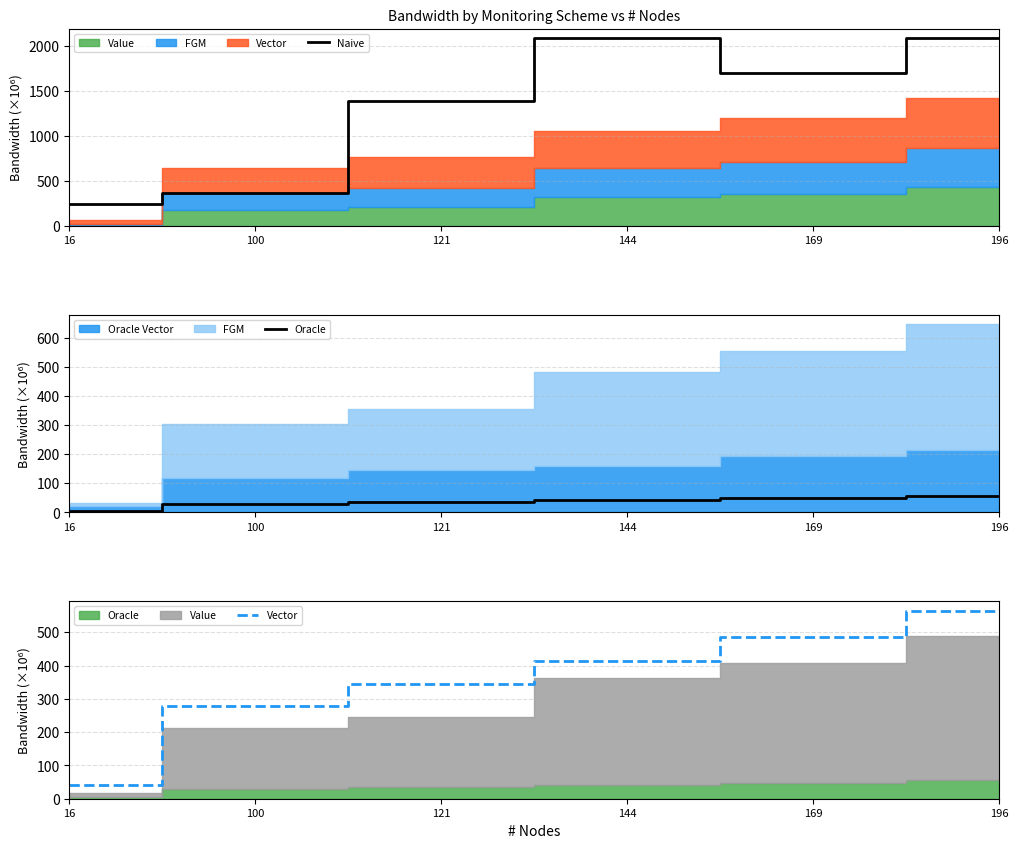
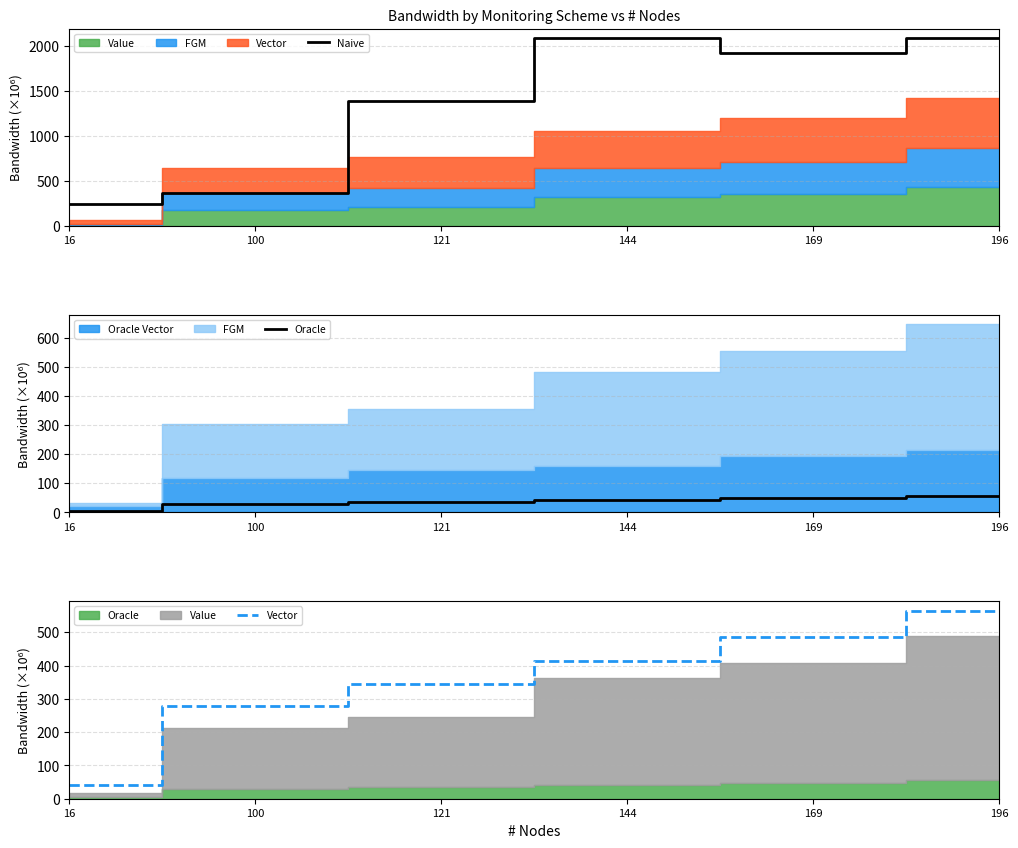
  {
    "Bandwidth by Monitoring Scheme vs # Nodes": {
      "Naive": {
        "16": 200,
        "100": 400,
        "121": 1400,
        "144": 2100,
-       "169": 1700,
+       "169": 1900,
        "196": 2100
      }
    }
  }
